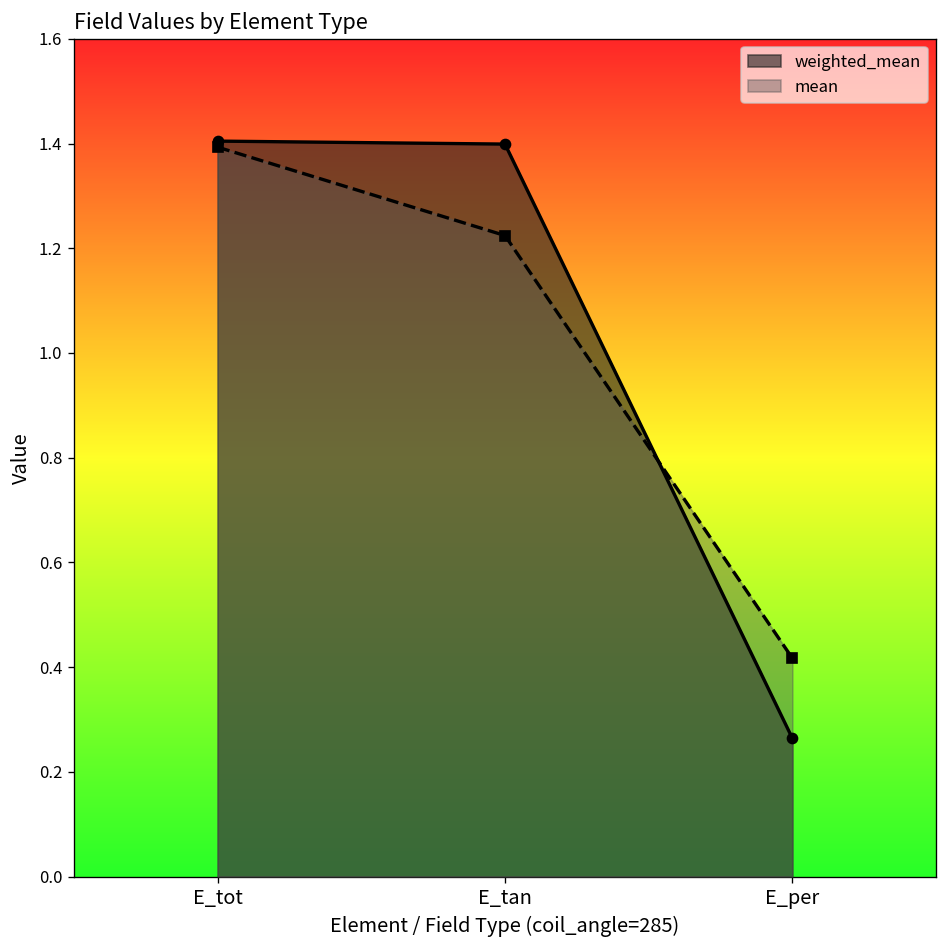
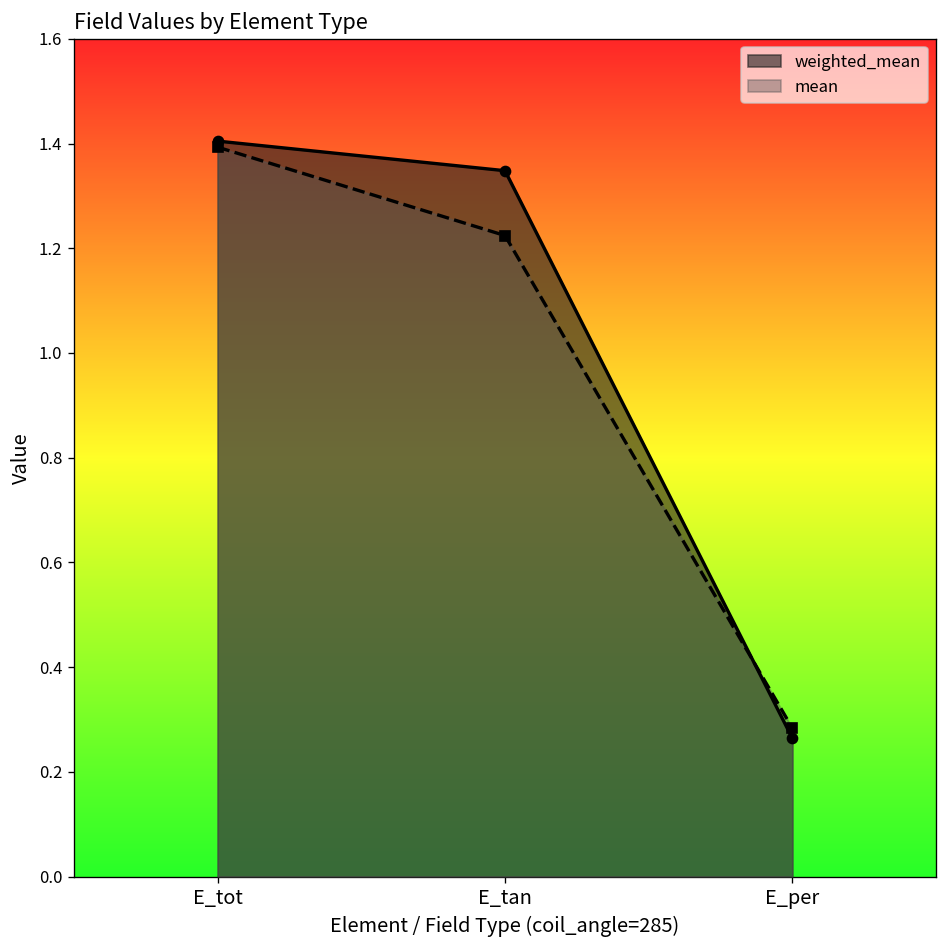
  {
    "weighted_mean": {
      "E_tot": 1.40,
-     "E_tan": 1.40,
+     "E_tan": 1.35,
      "E_per": 0.26
    },
    "mean": {
      "E_tot": 1.39,
      "E_tan": 1.22,
-     "E_per": 0.42
+     "E_per": 0.28
    }
  }
